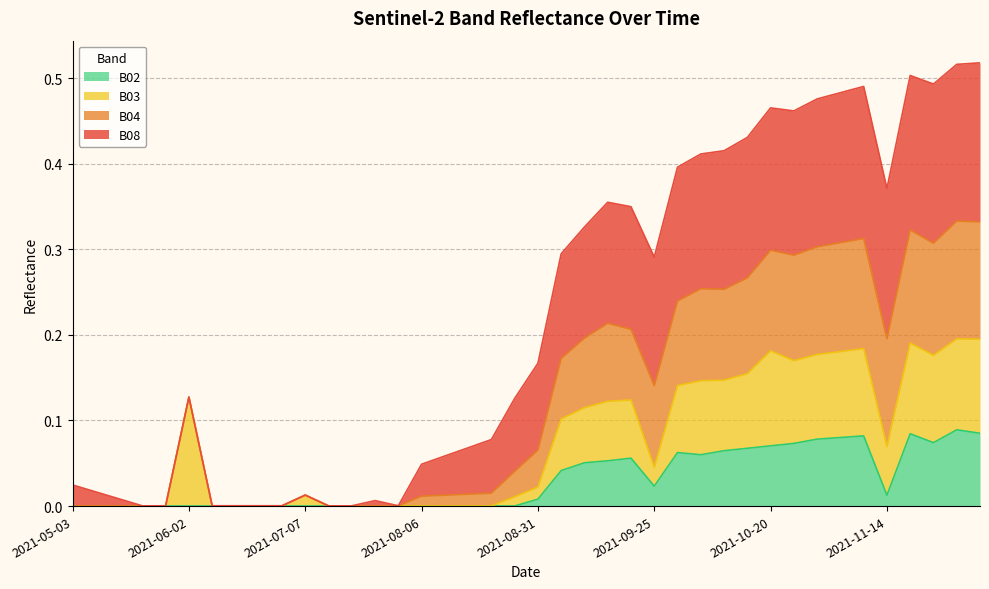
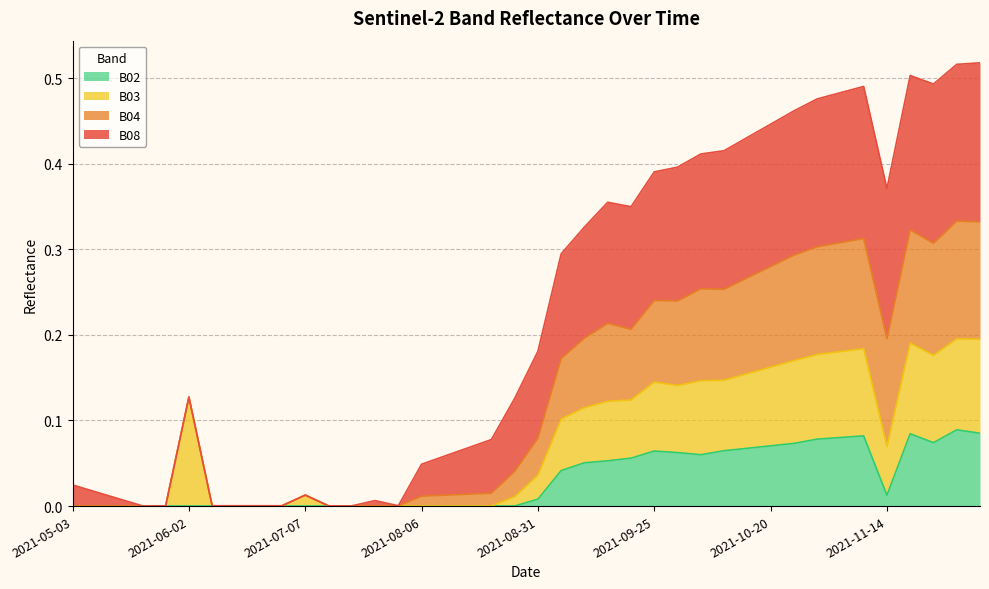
  {
    "B02": {
      "2021-06-02": 0.00,
      "2021-07-07": 0.00,
      "2021-08-31": 0.01,
-     "2021-09-25": 0.02,
+     "2021-09-25": 0.06,
      "2021-10-20": 0.07,
      "2021-11-14": 0.01
    },
    "B03": {
-     "2021-08-31": 0.01,
-     "2021-09-25": 0.02,
-     "2021-10-20": 0.11,
+     "2021-08-31": 0.03,
+     "2021-09-25": 0.08,
+     "2021-10-20": 0.09,
      "2021-11-14": 0.06
    }
  }
